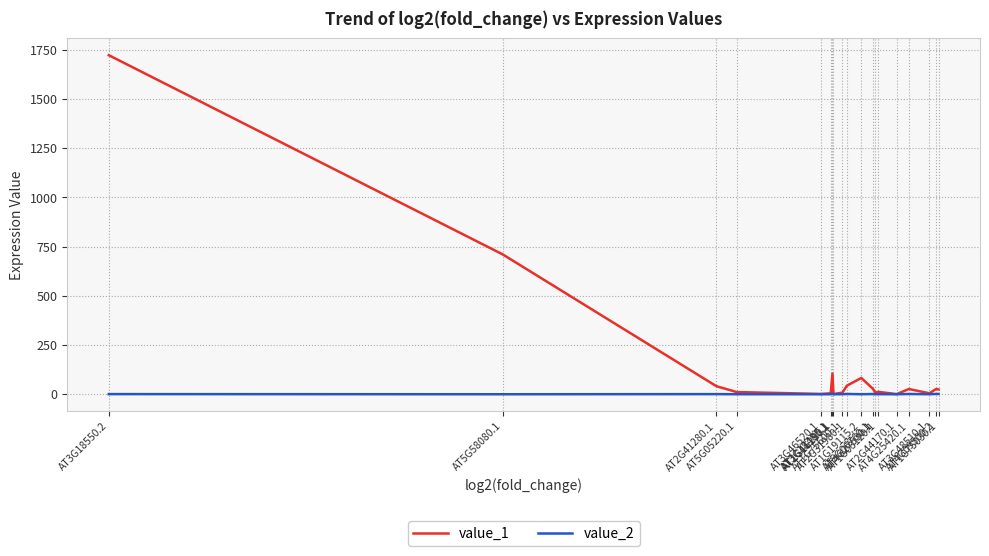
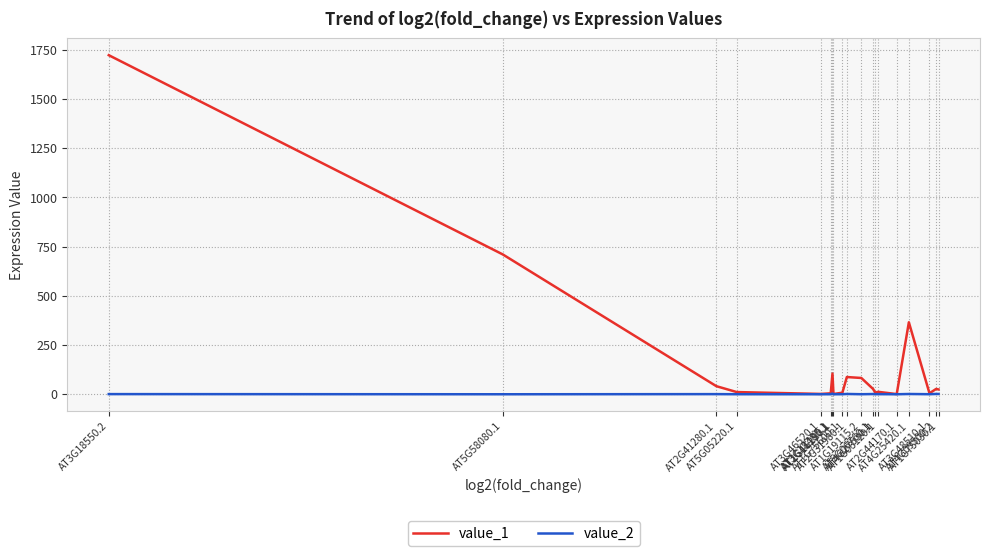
  {
    "value_1": {
      "AT3G18550.2": 1720,
      "AT5G58080.1": 710,
      "AT2G41280.1": 40,
      "AT2G41190.1": 100,
-     "AT2G31980.1": 40,
+     "AT2G31980.1": 90,
      "AT1G19115.2": 80,
      "AT5G06760.1": 30,
-     "AT4G25420.1": 30,
+     "AT4G25420.1": 370,
      "AT4G09500.2": 30,
      "AT1G75030.1": 20
    },
    "value_2": {
      "AT3G18550.2": 0,
      "AT5G58080.1": 0,
      "AT2G41280.1": 0,
      "AT2G31980.1": 0,
      "AT1G19115.2": 0,
      "AT5G06760.1": 0,
      "AT4G25420.1": 0,
      "AT4G09500.2": 0,
      "AT1G75030.1": 0
    }
  }
